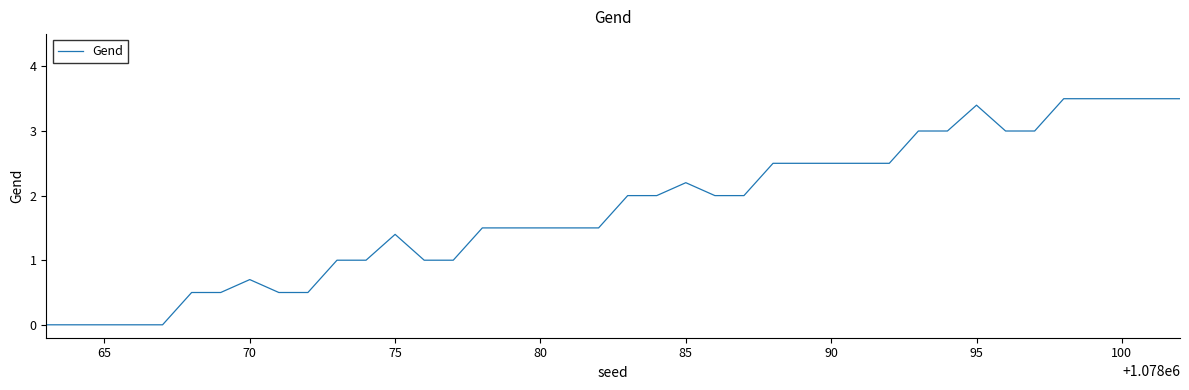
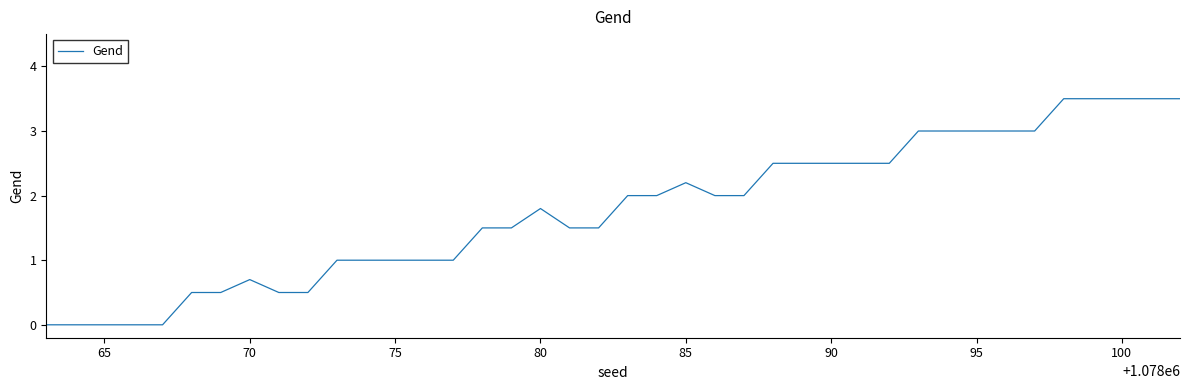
  {
    "65": 0.0,
    "70": 0.7,
-   "75": 1.4,
-   "80": 1.5,
+   "75": 1.0,
+   "80": 1.8,
    "85": 2.2,
    "90": 2.5,
-   "95": 3.4,
+   "95": 3.0,
    "100": 3.5
  }
